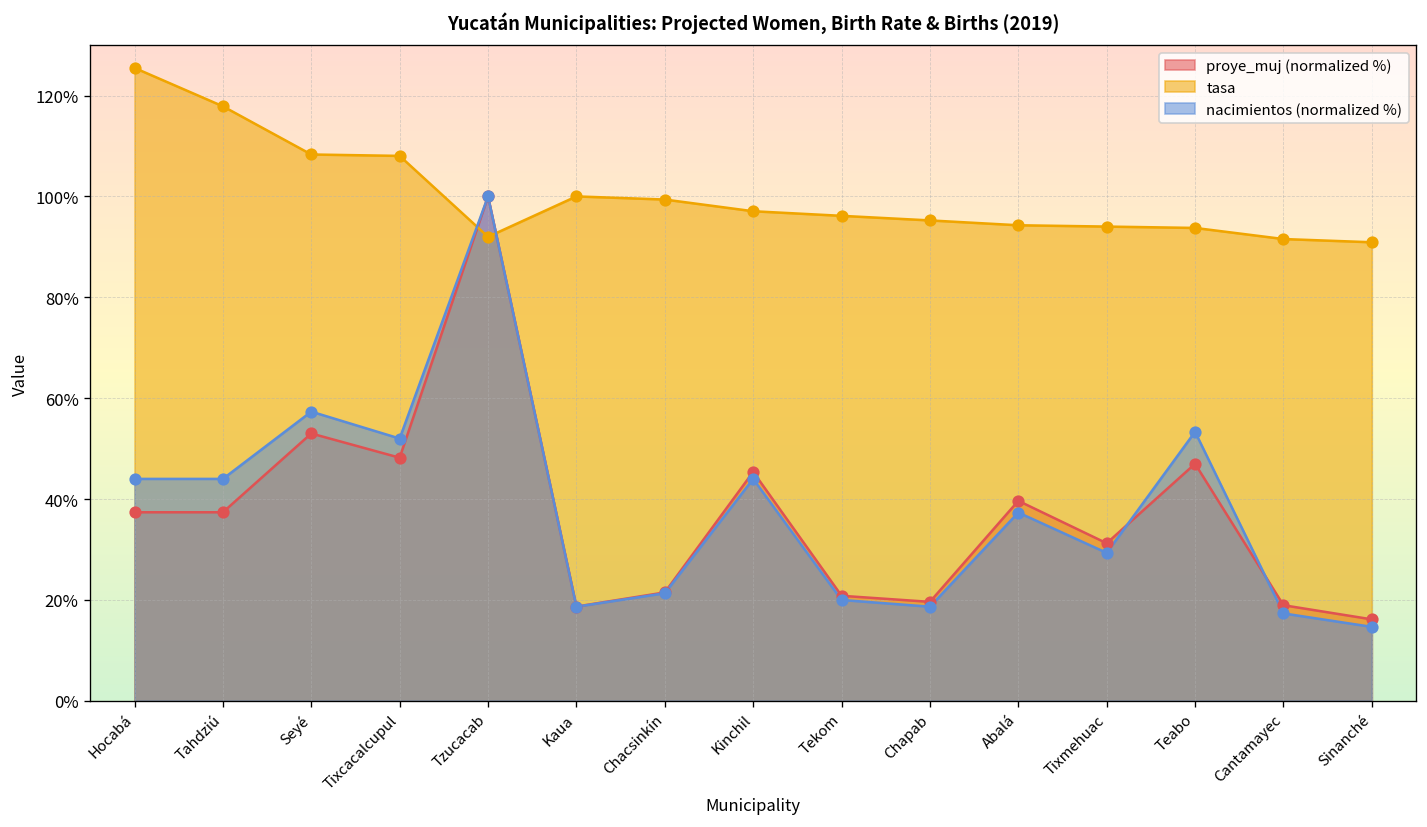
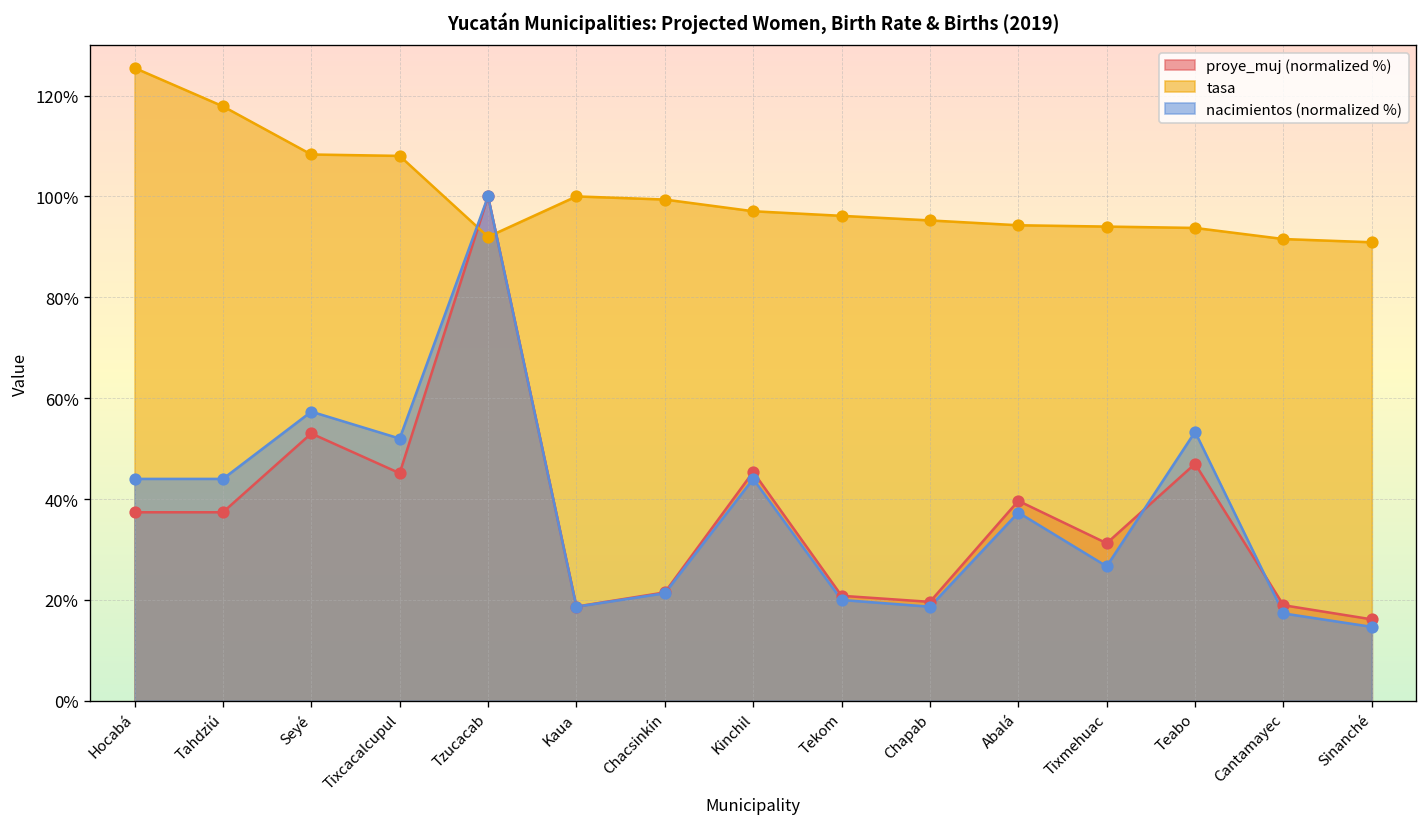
  {
    "proye_muj (normalized %)": {
      "Hocabá": "37%",
      "Tahdziú": "37%",
      "Seyé": "53%",
-     "Tixcacalcupul": "48%",
+     "Tixcacalcupul": "45%",
      "Kinchil": "45%",
      "Tekom": "21%",
      "Chapab": "20%",
      "Abalá": "40%",
      "Tixmehuac": "31%",
      "Teabo": "47%",
      "Cantamayec": "19%",
      "Sinanché": "16%"
    },
    "tasa": {
      "Hocabá": "125%",
      "Tahdziú": "118%",
      "Seyé": "108%",
      "Tixcacalcupul": "108%",
      "Tzucacab": "92%",
      "Kaua": "100%",
      "Chacsinkín": "99%",
      "Kinchil": "97%",
      "Tekom": "96%",
      "Chapab": "95%",
      "Abalá": "94%",
      "Tixmehuac": "94%",
      "Teabo": "94%",
      "Cantamayec": "92%",
      "Sinanché": "91%"
    },
    "nacimientos (normalized %)": {
      "Hocabá": "44%",
      "Tahdziú": "44%",
      "Seyé": "57%",
      "Tixcacalcupul": "52%",
      "Kinchil": "44%",
      "Tekom": "20%",
      "Chapab": "19%",
      "Abalá": "37%",
-     "Tixmehuac": "29%",
+     "Tixmehuac": "27%",
      "Teabo": "53%",
      "Cantamayec": "17%",
      "Sinanché": "15%"
    }
  }
